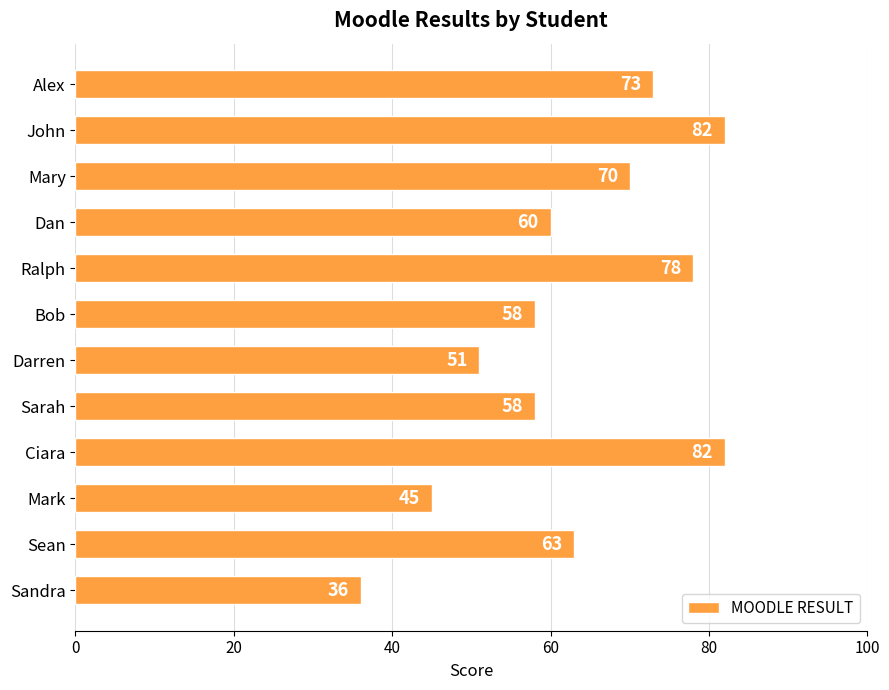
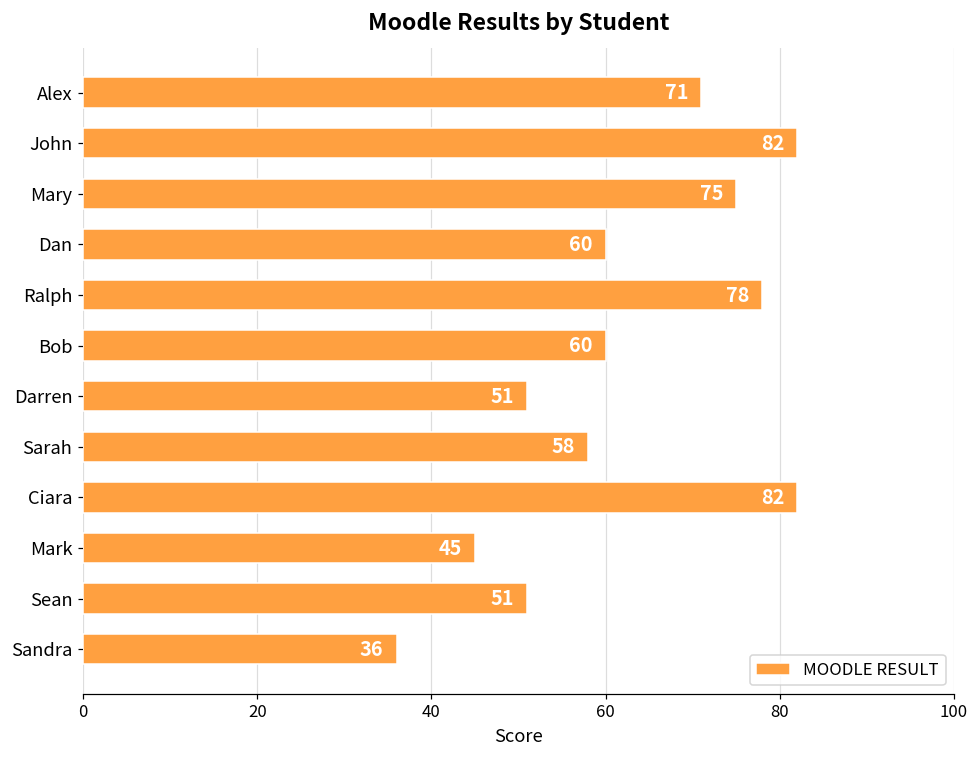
  {
-   "Alex": 73,
+   "Alex": 71,
    "John": 82,
-   "Mary": 70,
+   "Mary": 75,
    "Dan": 60,
    "Ralph": 78,
-   "Bob": 58,
+   "Bob": 60,
    "Darren": 51,
    "Sarah": 58,
    "Ciara": 82,
    "Mark": 45,
-   "Sean": 63,
+   "Sean": 51,
    "Sandra": 36
  }
